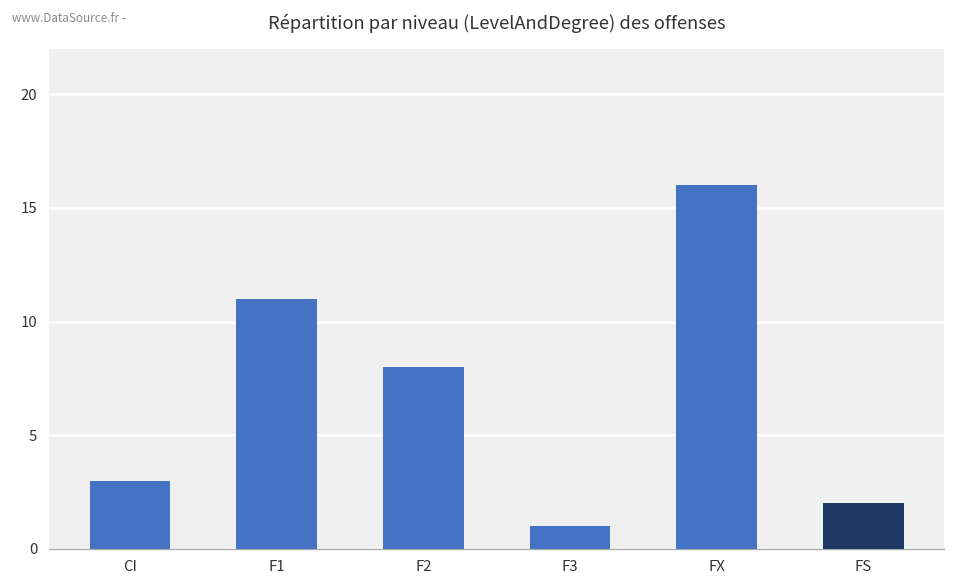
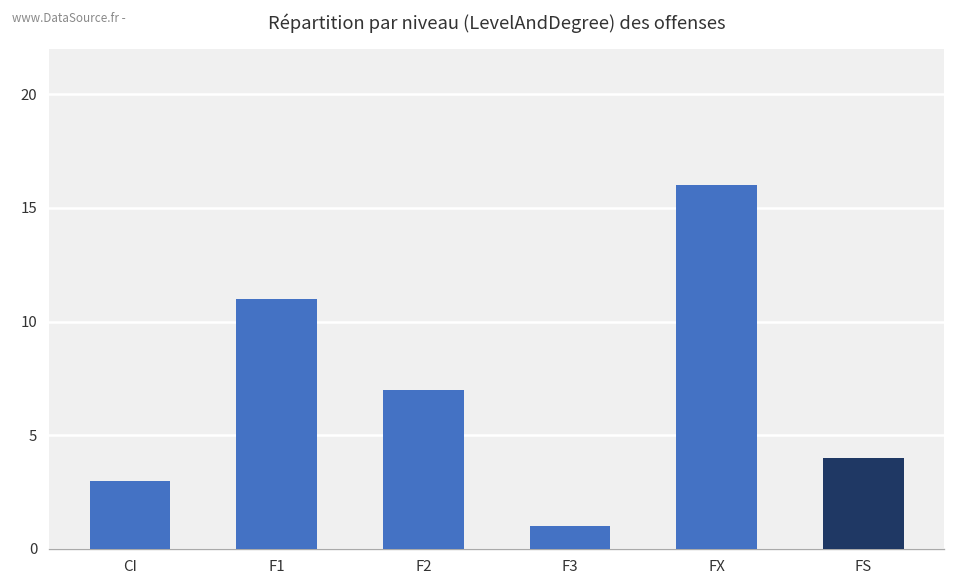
  {
    "CI": 3,
    "F1": 11,
-   "F2": 8,
+   "F2": 7,
    "F3": 1,
    "FX": 16,
-   "FS": 2
+   "FS": 4
  }
